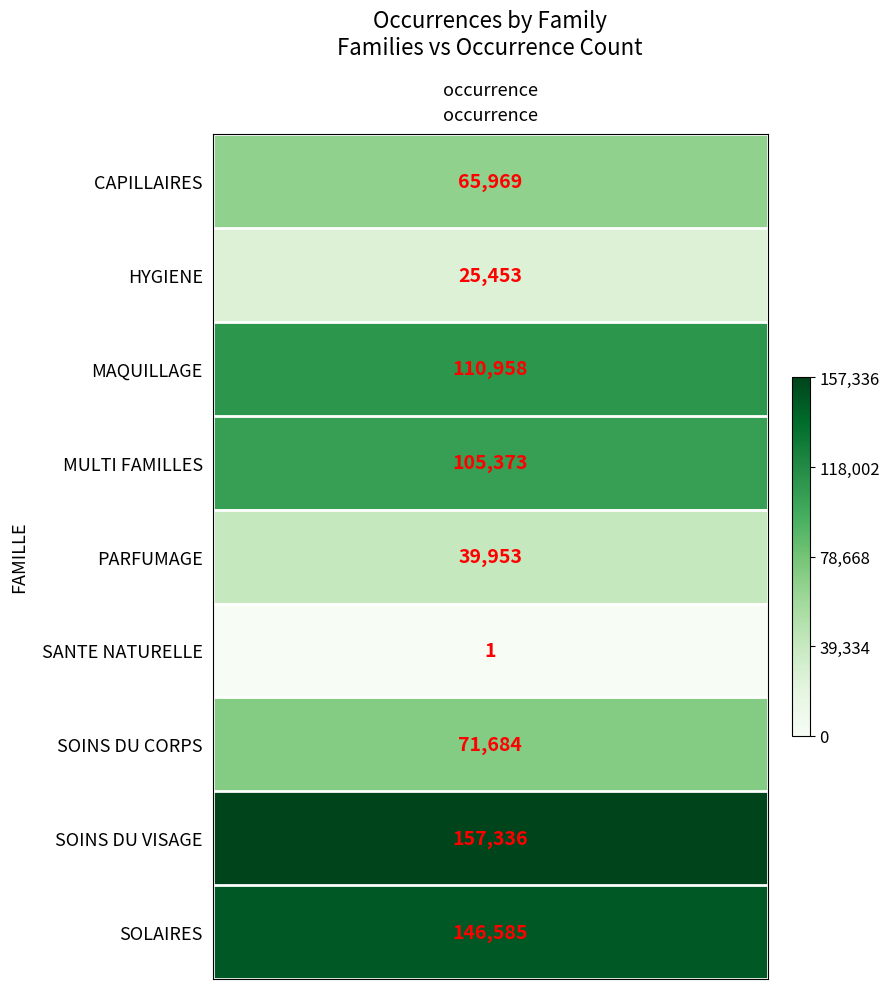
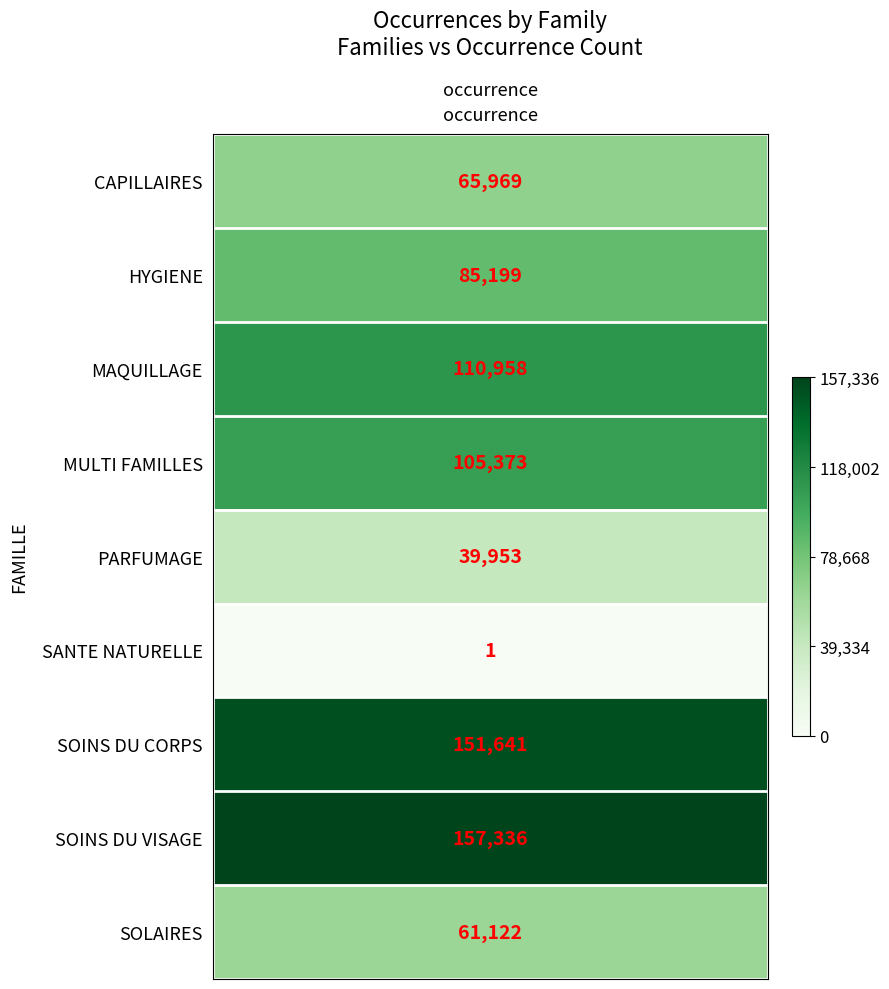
  {
    "CAPILLAIRES": {
      "occurrence": "65,969"
    },
    "HYGIENE": {
-     "occurrence": "25,453"
+     "occurrence": "85,199"
    },
    "MAQUILLAGE": {
      "occurrence": "110,958"
    },
    "MULTI FAMILLES": {
      "occurrence": "105,373"
    },
    "PARFUMAGE": {
      "occurrence": "39,953"
    },
    "SANTE NATURELLE": {
      "occurrence": "1"
    },
    "SOINS DU CORPS": {
-     "occurrence": "71,684"
+     "occurrence": "151,641"
    },
    "SOINS DU VISAGE": {
      "occurrence": "157,336"
    },
    "SOLAIRES": {
-     "occurrence": "146,585"
+     "occurrence": "61,122"
    }
  }
